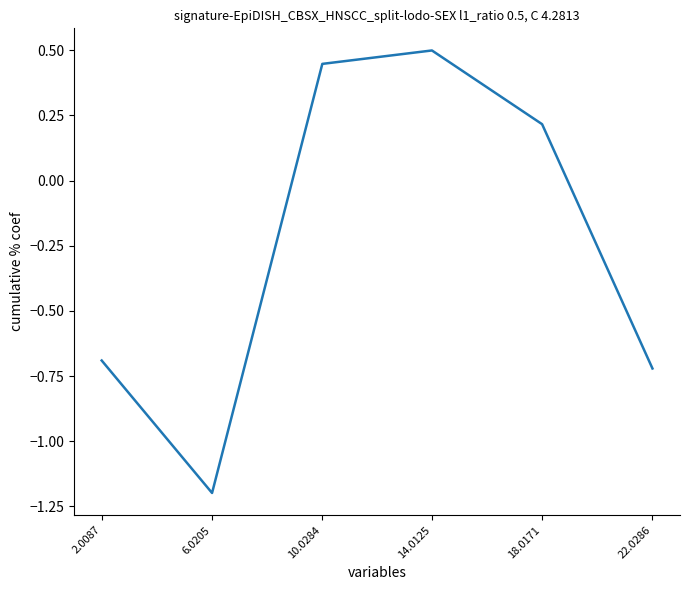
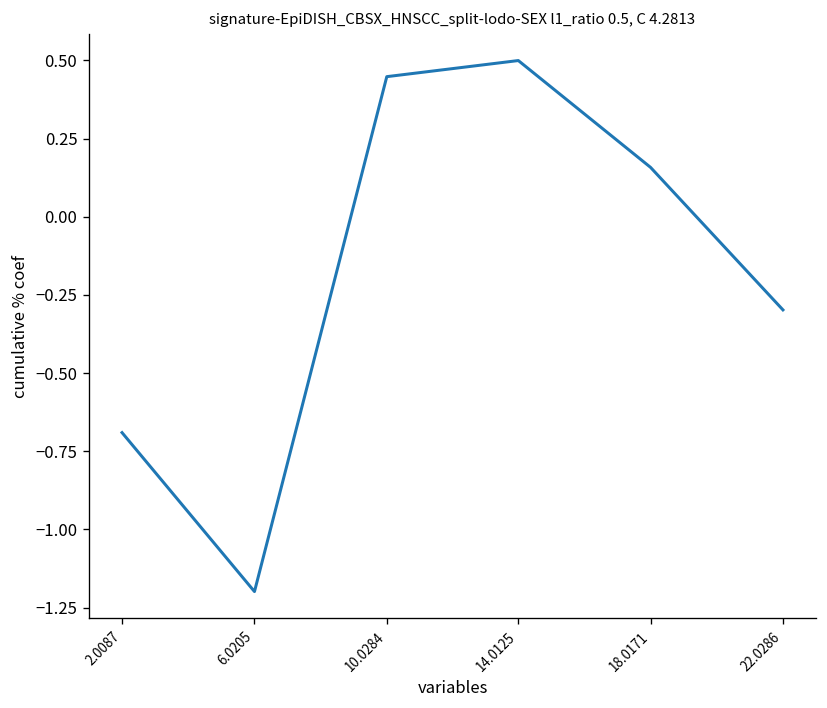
  {
    "2.0087": -0.69,
    "6.0205": -1.20,
    "10.0284": 0.45,
    "14.0125": 0.50,
-   "18.0171": 0.22,
-   "22.0286": -0.72
+   "18.0171": 0.16,
+   "22.0286": -0.30
  }
